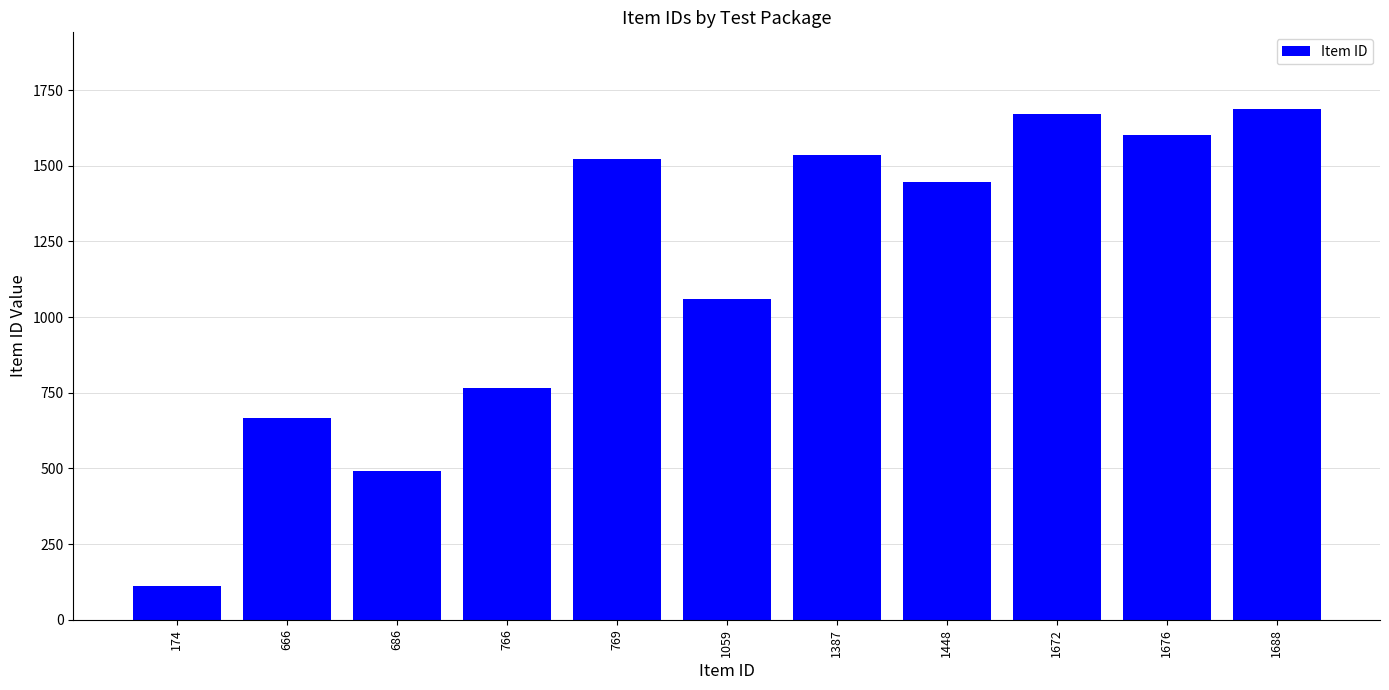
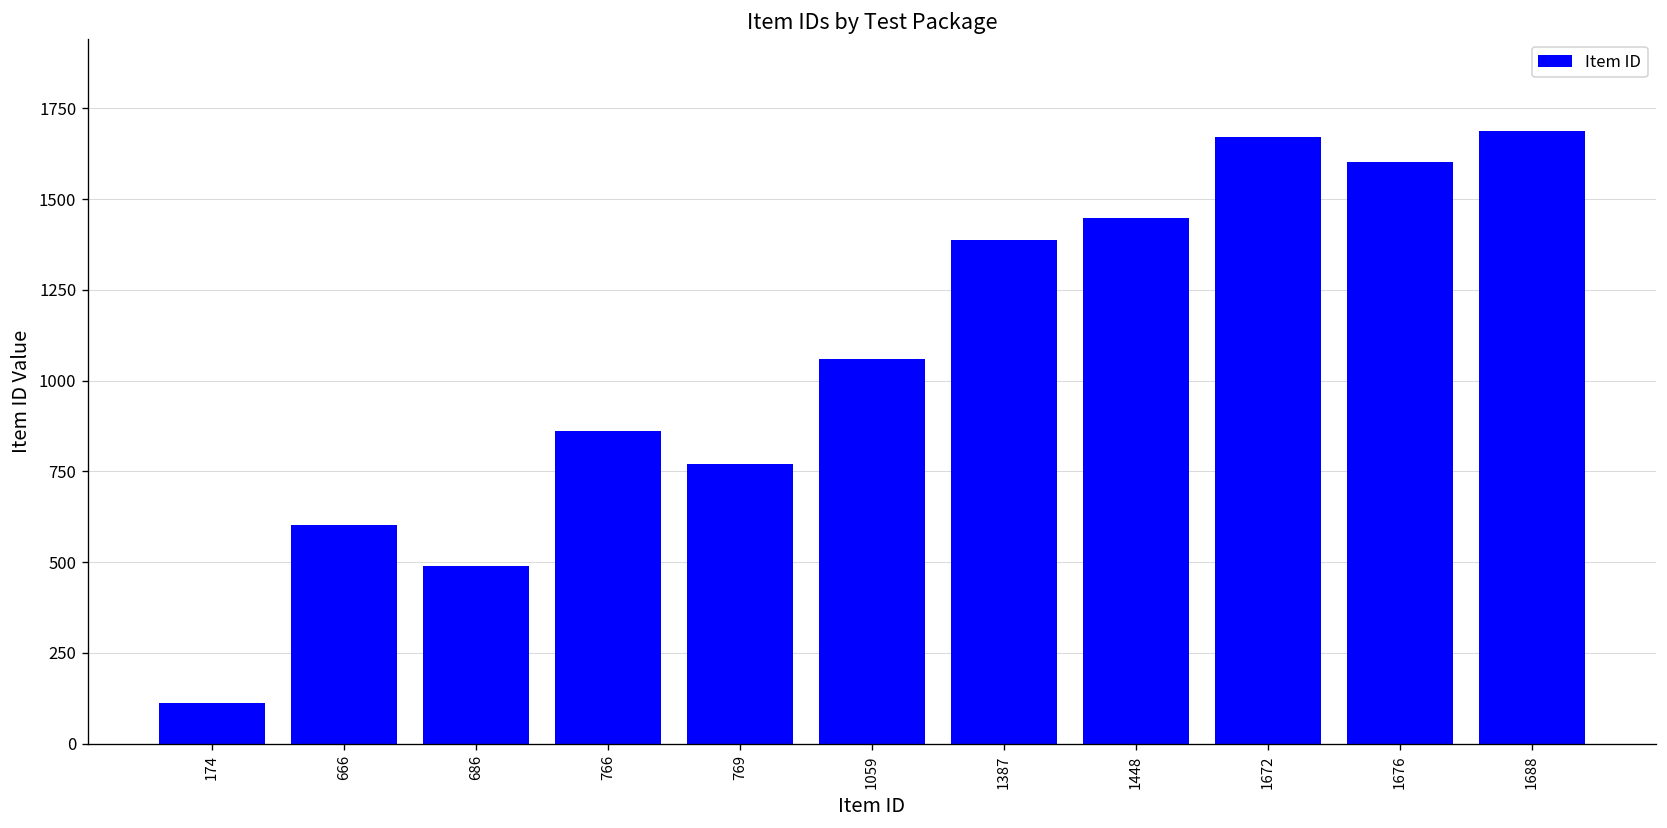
  {
    "174": 110,
-   "666": 670,
+   "666": 600,
    "686": 490,
-   "766": 770,
-   "769": 1520,
+   "766": 860,
+   "769": 770,
    "1059": 1060,
-   "1387": 1540,
+   "1387": 1390,
    "1448": 1450,
    "1672": 1670,
    "1676": 1600,
    "1688": 1690
  }
